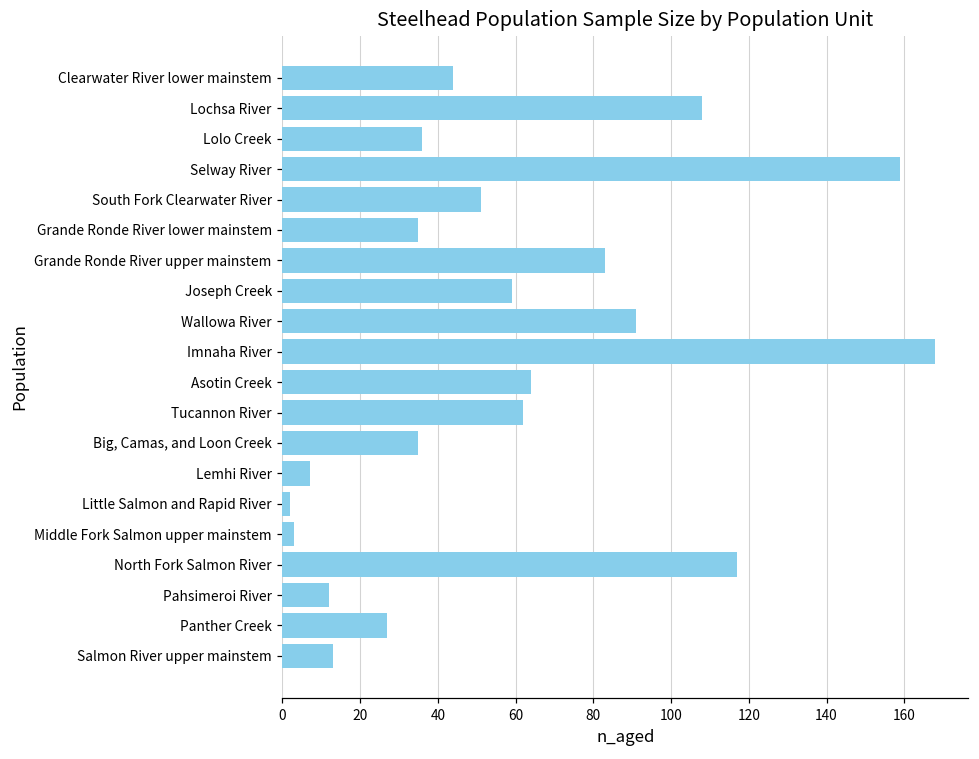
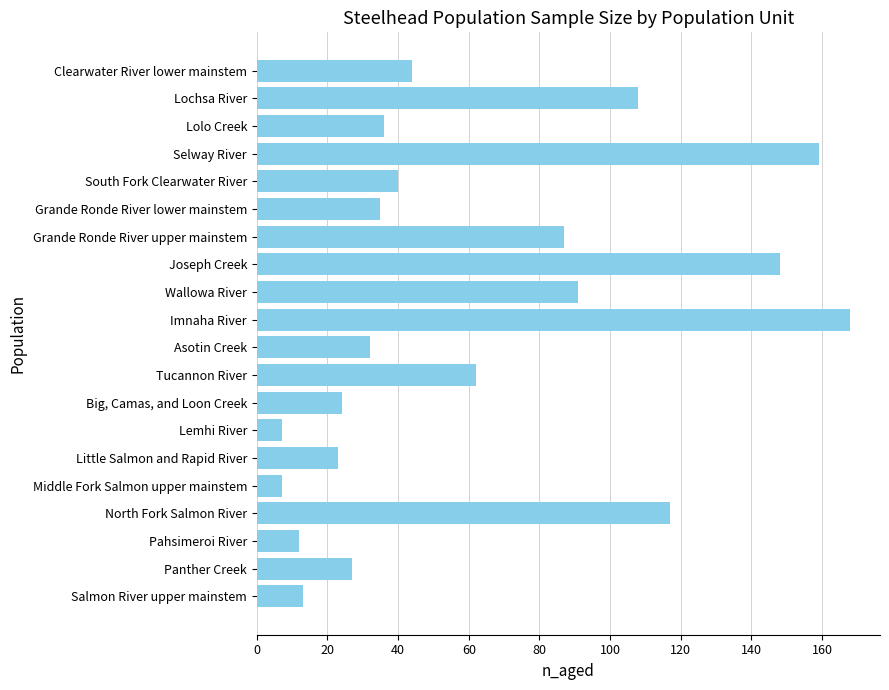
  {
    "Clearwater River lower mainstem": 44,
    "Lochsa River": 108,
    "Lolo Creek": 36,
    "Selway River": 159,
-   "South Fork Clearwater River": 51,
+   "South Fork Clearwater River": 40,
    "Grande Ronde River lower mainstem": 35,
-   "Grande Ronde River upper mainstem": 83,
-   "Joseph Creek": 59,
+   "Grande Ronde River upper mainstem": 87,
+   "Joseph Creek": 148,
    "Wallowa River": 91,
    "Imnaha River": 168,
-   "Asotin Creek": 64,
+   "Asotin Creek": 32,
    "Tucannon River": 62,
-   "Big, Camas, and Loon Creek": 35,
+   "Big, Camas, and Loon Creek": 24,
    "Lemhi River": 7,
-   "Little Salmon and Rapid River": 2,
-   "Middle Fork Salmon upper mainstem": 3,
+   "Little Salmon and Rapid River": 23,
+   "Middle Fork Salmon upper mainstem": 7,
    "North Fork Salmon River": 117,
    "Pahsimeroi River": 12,
    "Panther Creek": 27,
    "Salmon River upper mainstem": 13
  }
